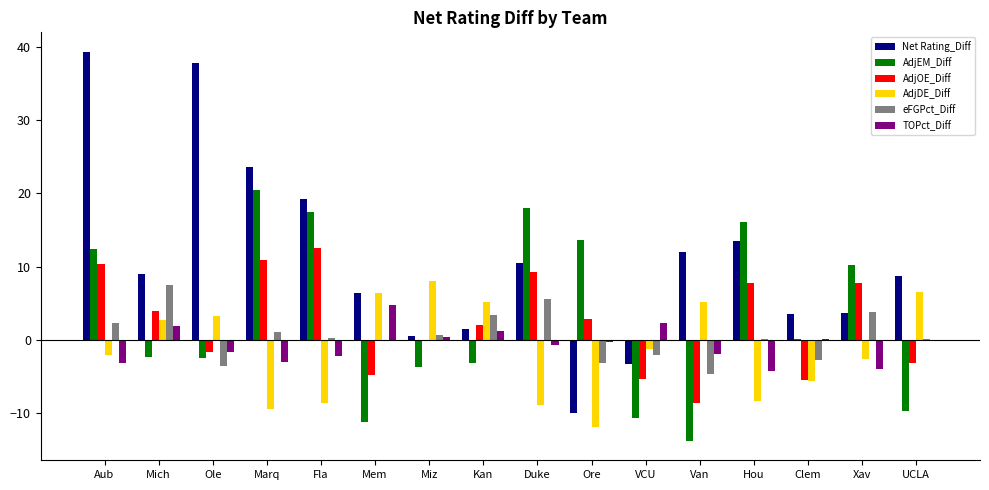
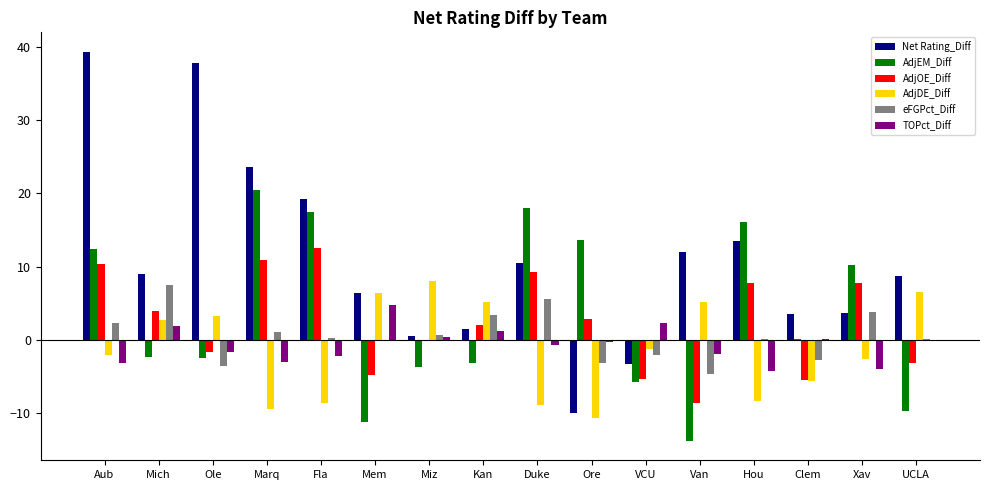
  {
    "Net Rating_Diff": {
      "Aub": 39,
      "Mich": 9,
      "Ole": 38,
      "Marq": 24,
      "Fla": 19,
      "Mem": 6,
      "Miz": 1,
      "Kan": 2,
      "Duke": 11,
      "Ore": -10,
      "VCU": -3,
      "Van": 12,
      "Hou": 14,
      "Clem": 4,
      "Xav": 4,
      "UCLA": 9
    },
    "AdjEM_Diff": {
      "Aub": 12,
      "Mich": -2,
      "Ole": -2,
      "Marq": 20,
      "Fla": 17,
      "Mem": -11,
      "Miz": -4,
      "Kan": -3,
      "Duke": 18,
      "Ore": 14,
-     "VCU": -11,
+     "VCU": -6,
      "Van": -14,
      "Hou": 16,
      "Xav": 10,
      "UCLA": -10
    },
    "AdjOE_Diff": {
      "Aub": 10,
      "Mich": 4,
      "Ole": -2,
      "Marq": 11,
      "Fla": 13,
      "Mem": -5,
      "Kan": 2,
      "Duke": 9,
      "Ore": 3,
      "VCU": -5,
      "Van": -9,
      "Hou": 8,
      "Clem": -5,
      "Xav": 8,
      "UCLA": -3
    },
    "AdjDE_Diff": {
      "Aub": -2,
      "Mich": 3,
      "Ole": 3,
      "Marq": -9,
      "Fla": -9,
      "Mem": 6,
      "Miz": 8,
      "Kan": 5,
      "Duke": -9,
-     "Ore": -12,
+     "Ore": -11,
      "VCU": -1,
      "Van": 5,
      "Hou": -8,
      "Clem": -6,
      "Xav": -3,
      "UCLA": 6
    },
    "eFGPct_Diff": {
      "Aub": 2,
      "Mich": 7,
      "Ole": -3,
      "Marq": 1,
      "Miz": 1,
      "Kan": 3,
      "Duke": 6,
      "Ore": -3,
      "VCU": -2,
      "Van": -5,
      "Clem": -3,
      "Xav": 4
    },
    "TOPct_Diff": {
      "Aub": -3,
      "Mich": 2,
      "Ole": -2,
      "Marq": -3,
      "Fla": -2,
      "Mem": 5,
      "Miz": 0,
      "Kan": 1,
      "Duke": -1,
      "VCU": 2,
      "Van": -2,
      "Hou": -4,
      "Xav": -4
    }
  }
